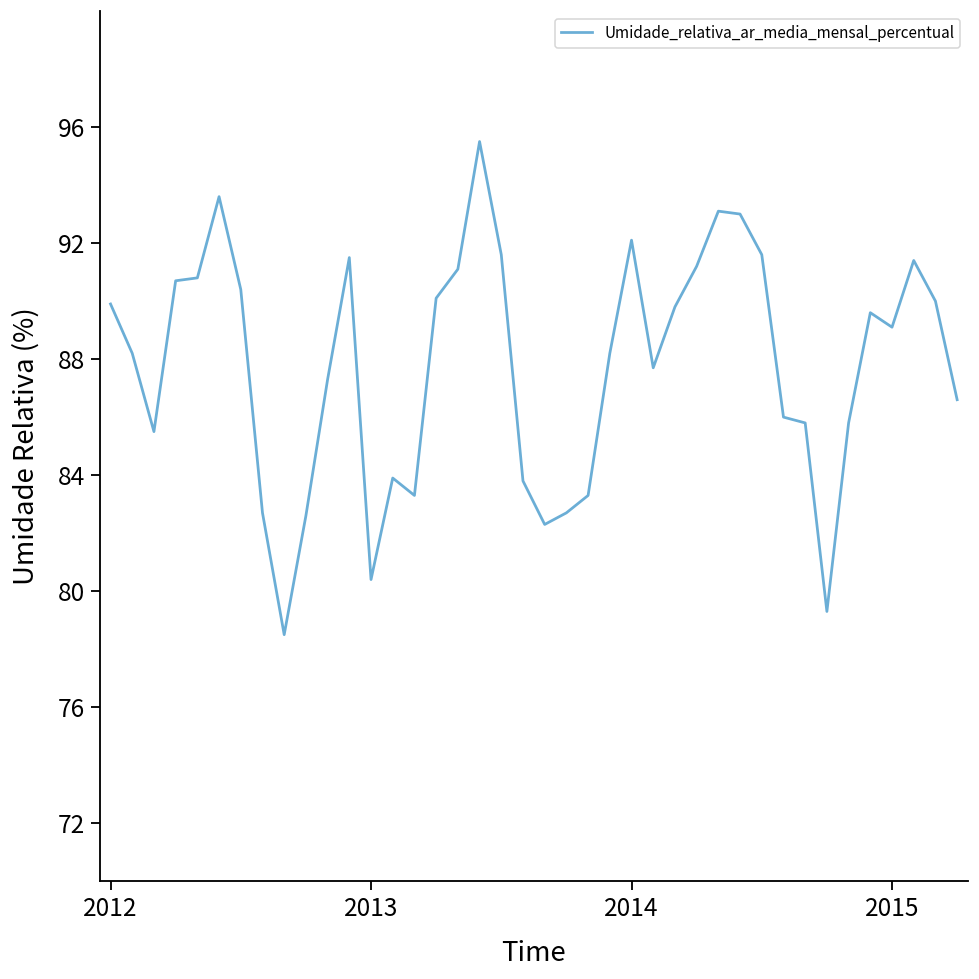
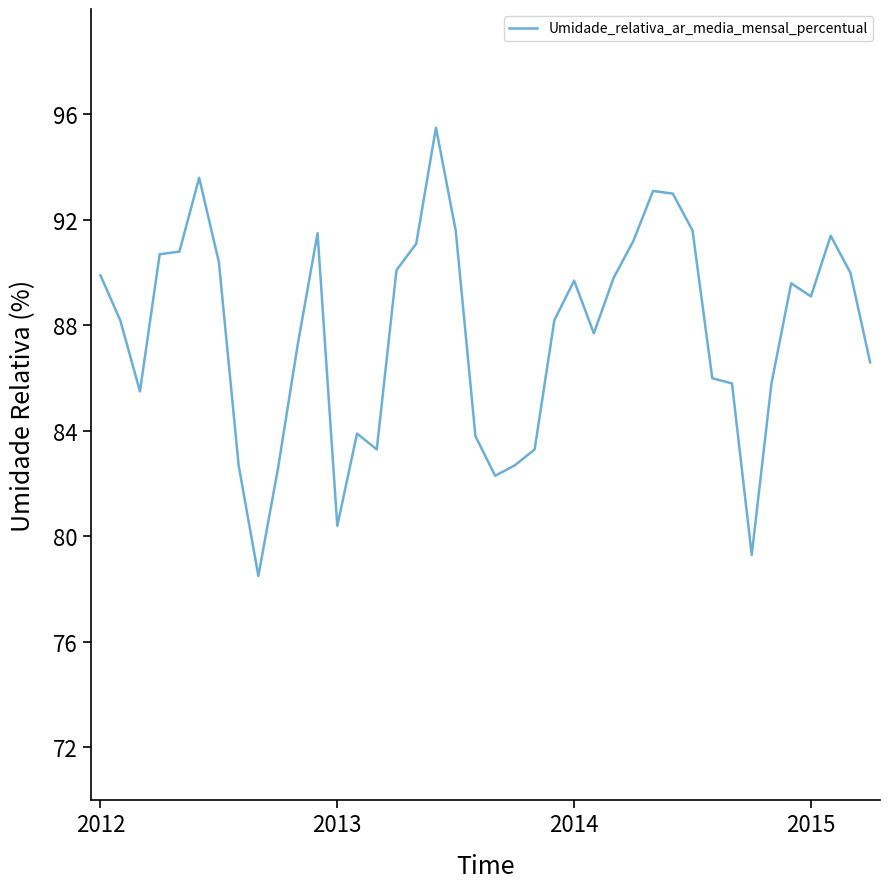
  {
    "2012": 89.9,
    "2013": 80.4,
-   "2014": 92.1,
+   "2014": 89.7,
    "2015": 89.1
  }
